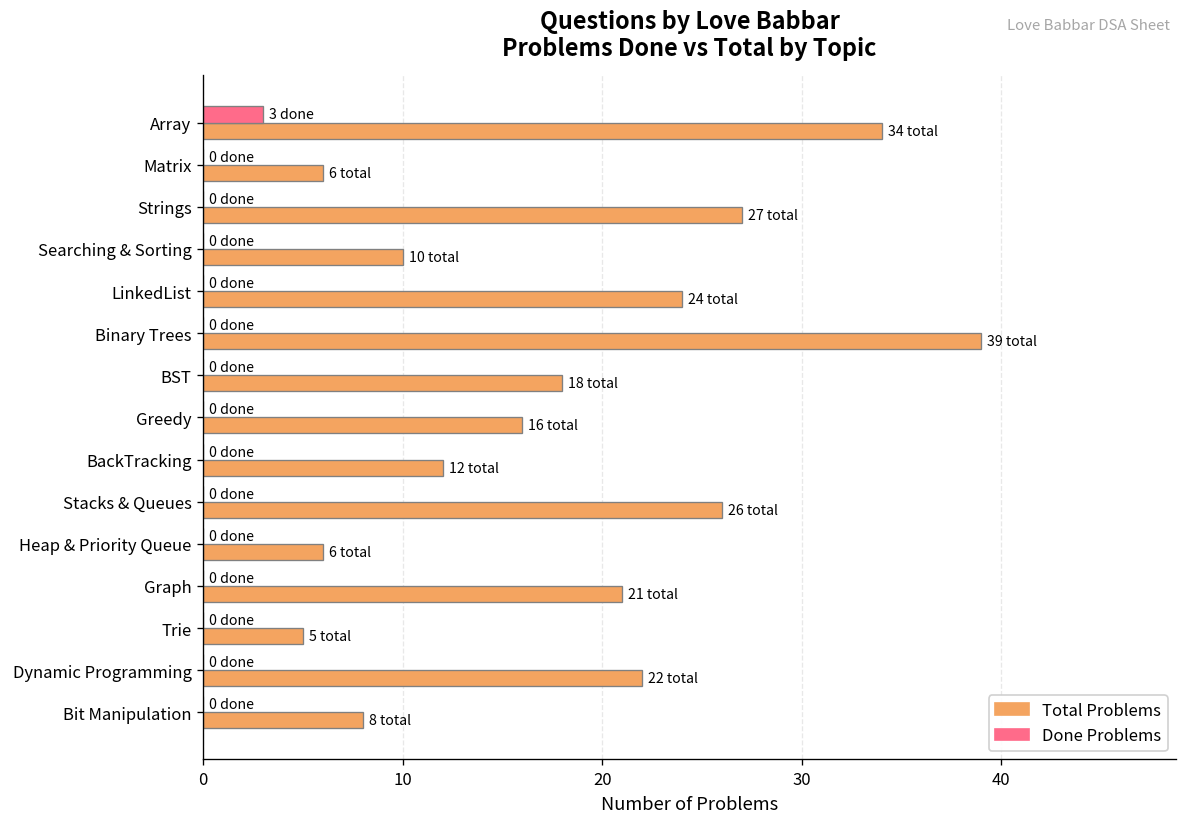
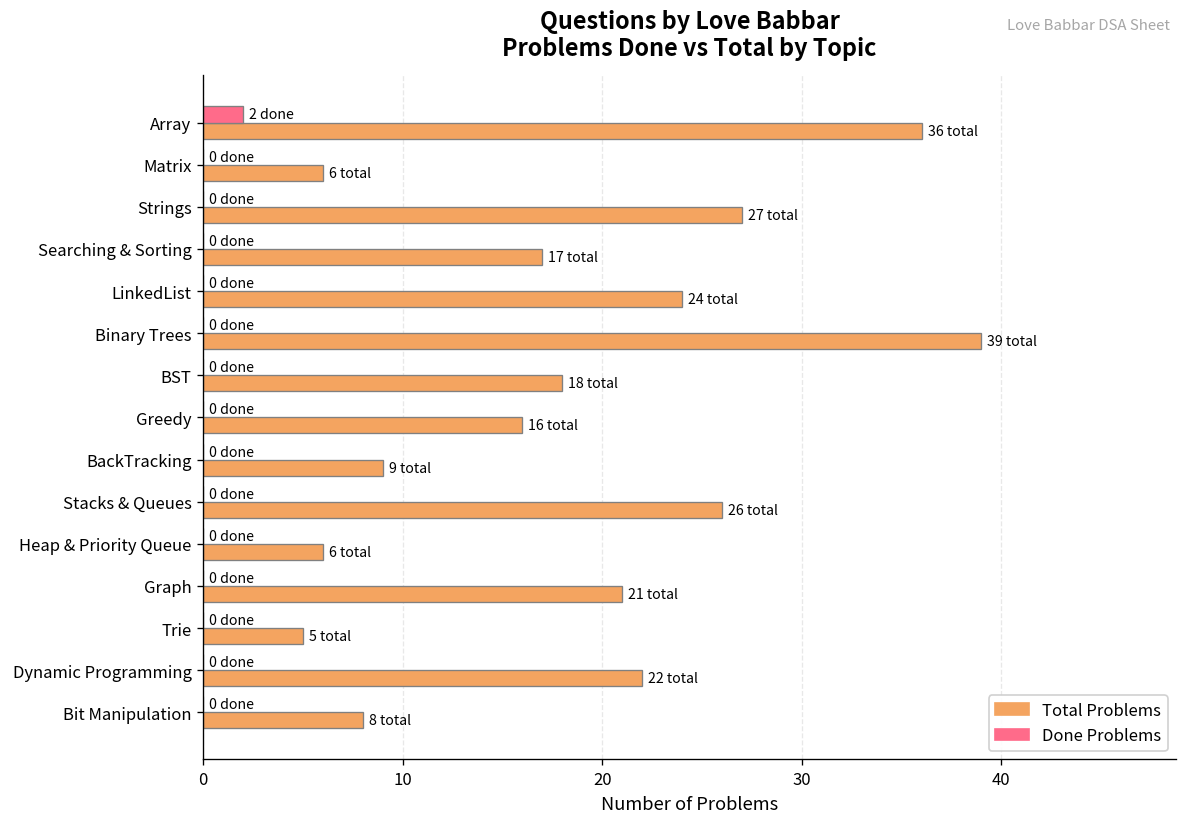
  {
    "Total Problems": {
-     "Array": 34,
+     "Array": 36,
      "Matrix": 6,
      "Strings": 27,
-     "Searching & Sorting": 10,
+     "Searching & Sorting": 17,
      "LinkedList": 24,
      "Binary Trees": 39,
      "BST": 18,
      "Greedy": 16,
-     "BackTracking": 12,
+     "BackTracking": 9,
      "Stacks & Queues": 26,
      "Heap & Priority Queue": 6,
      "Graph": 21,
      "Trie": 5,
      "Dynamic Programming": 22,
      "Bit Manipulation": 8
    },
    "Done Problems": {
-     "Array": 3,
+     "Array": 2,
      "Matrix": 0,
      "Strings": 0,
      "Searching & Sorting": 0,
      "LinkedList": 0,
      "Binary Trees": 0,
      "BST": 0,
      "Greedy": 0,
      "BackTracking": 0,
      "Stacks & Queues": 0,
      "Heap & Priority Queue": 0,
      "Graph": 0,
      "Trie": 0,
      "Dynamic Programming": 0,
      "Bit Manipulation": 0
    }
  }
